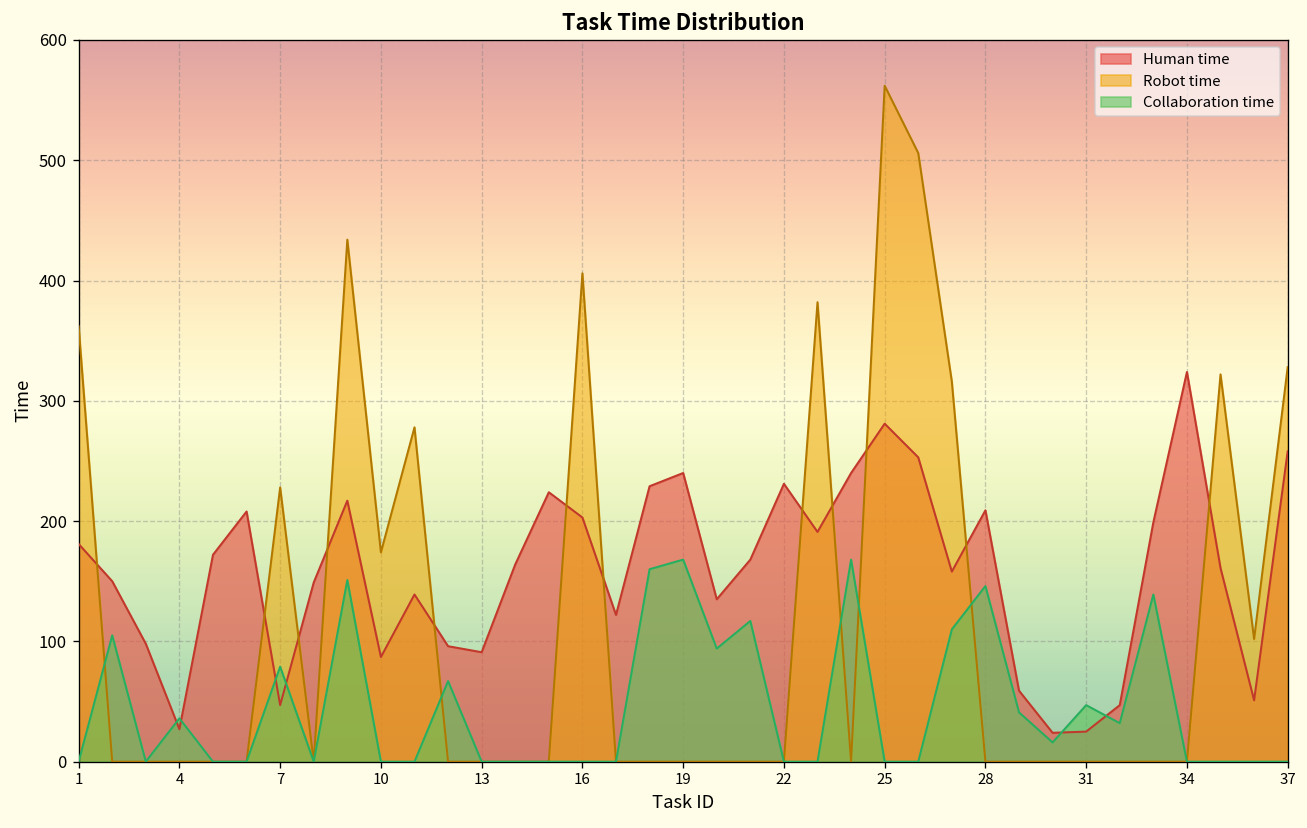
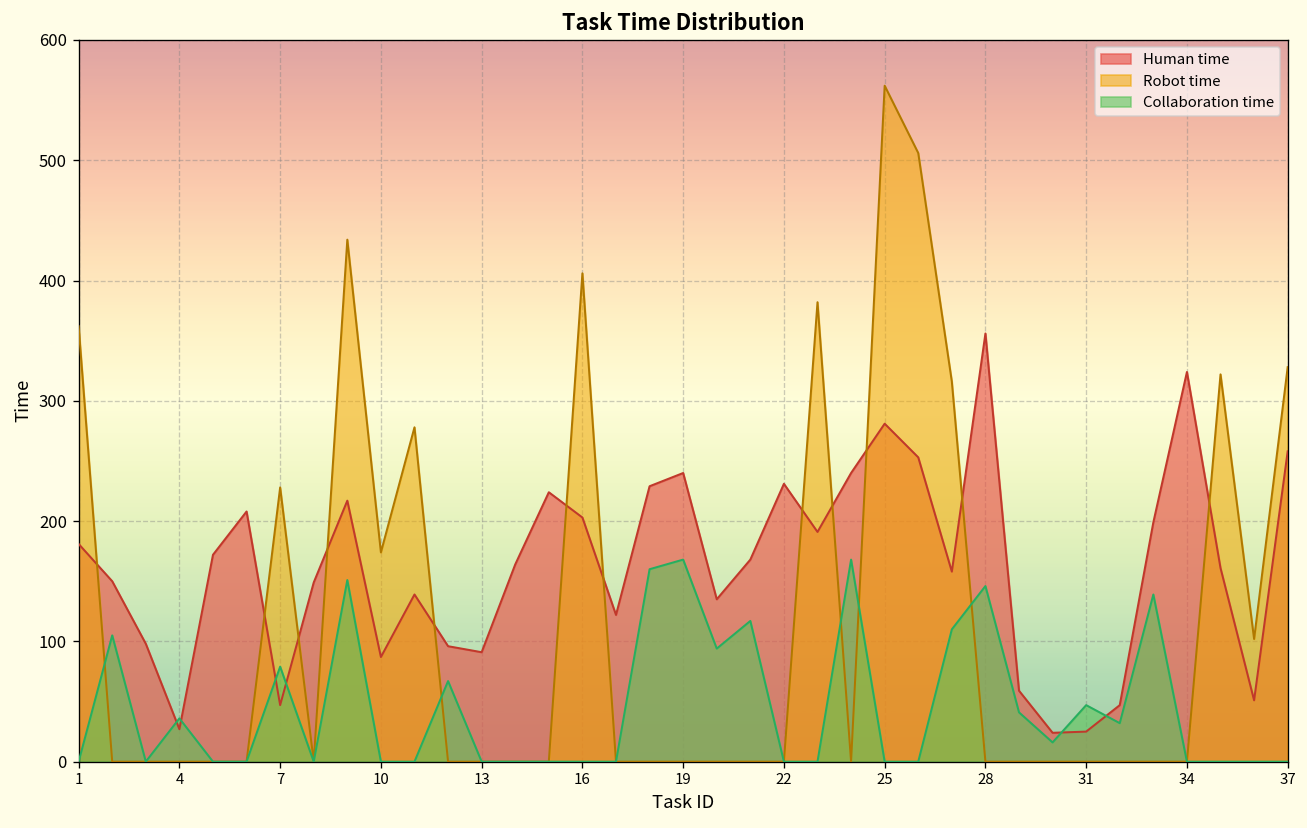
  {
    "Human time": {
      "1": 181,
      "4": 27,
      "7": 47,
      "10": 87,
      "13": 91,
      "16": 203,
      "19": 240,
      "22": 231,
      "25": 281,
-     "28": 209,
+     "28": 356,
      "31": 25,
      "34": 324,
      "37": 258
    },
    "Robot time": {
      "1": 362,
      "4": 0,
      "7": 228,
      "10": 174,
      "16": 406,
      "19": 0,
      "25": 562,
      "28": 0,
      "31": 0,
      "37": 328
    },
    "Collaboration time": {
      "1": 0,
      "4": 36,
      "7": 79,
      "10": 0,
      "16": 0,
      "19": 168,
      "25": 0,
      "28": 146,
      "31": 47,
      "37": 0
    }
  }
